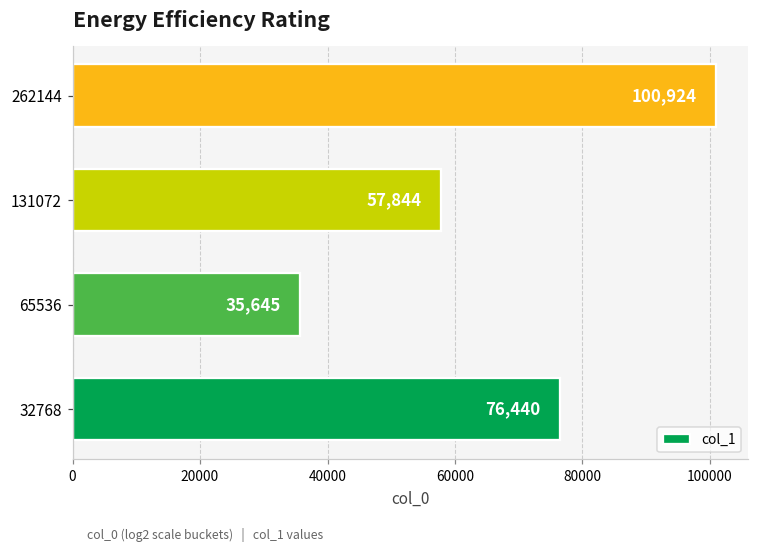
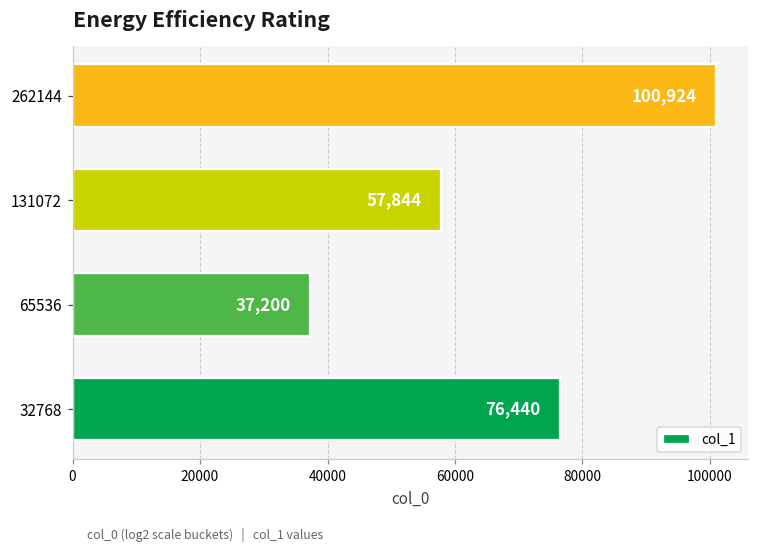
  {
    "262144": "100,924",
    "131072": "57,844",
-   "65536": "35,645",
+   "65536": "37,200",
    "32768": "76,440"
  }
